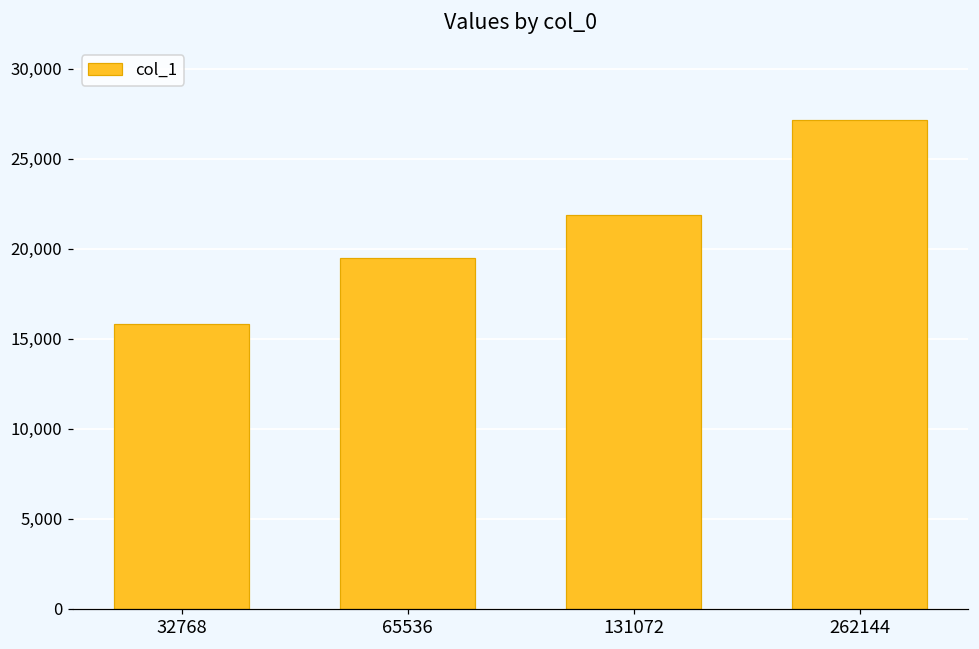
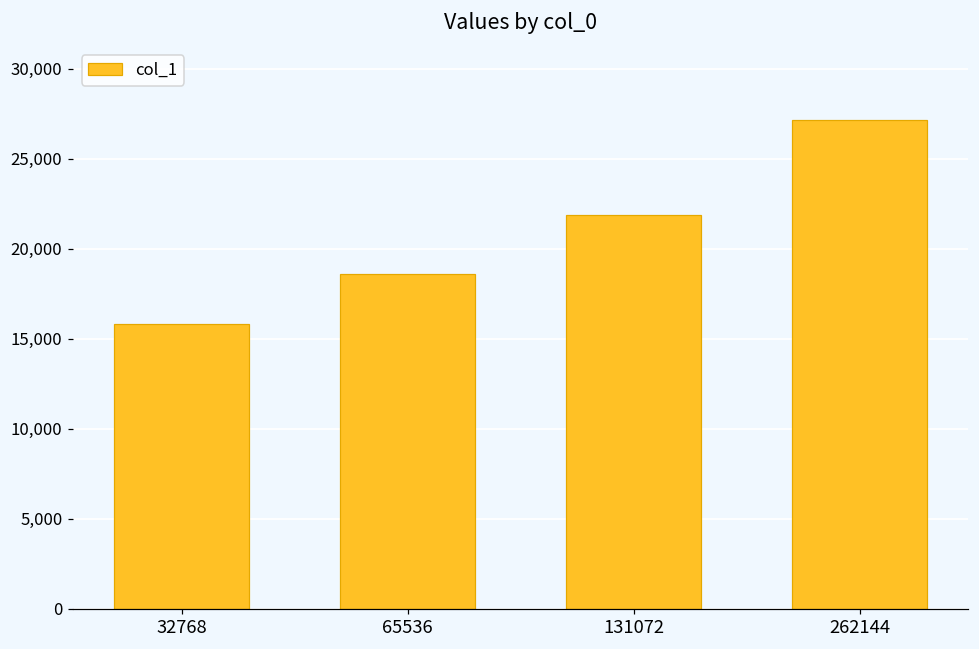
  {
    "32768": "15,800",
-   "65536": "19,500",
+   "65536": "18,600",
    "131072": "21,900",
    "262144": "27,100"
  }
